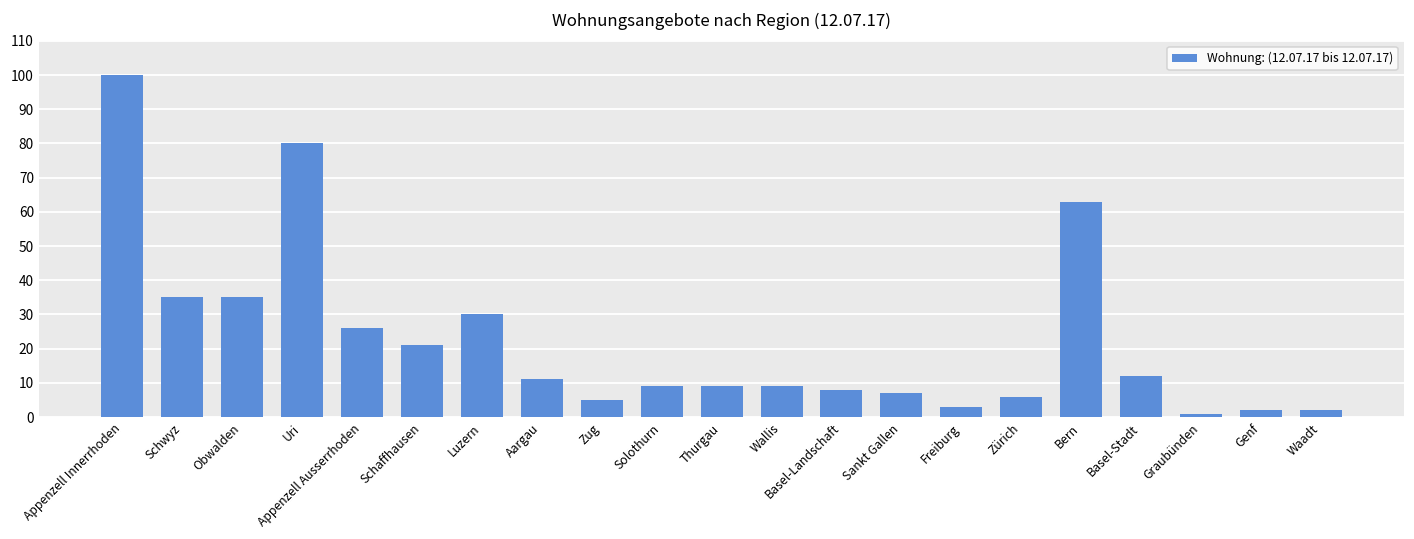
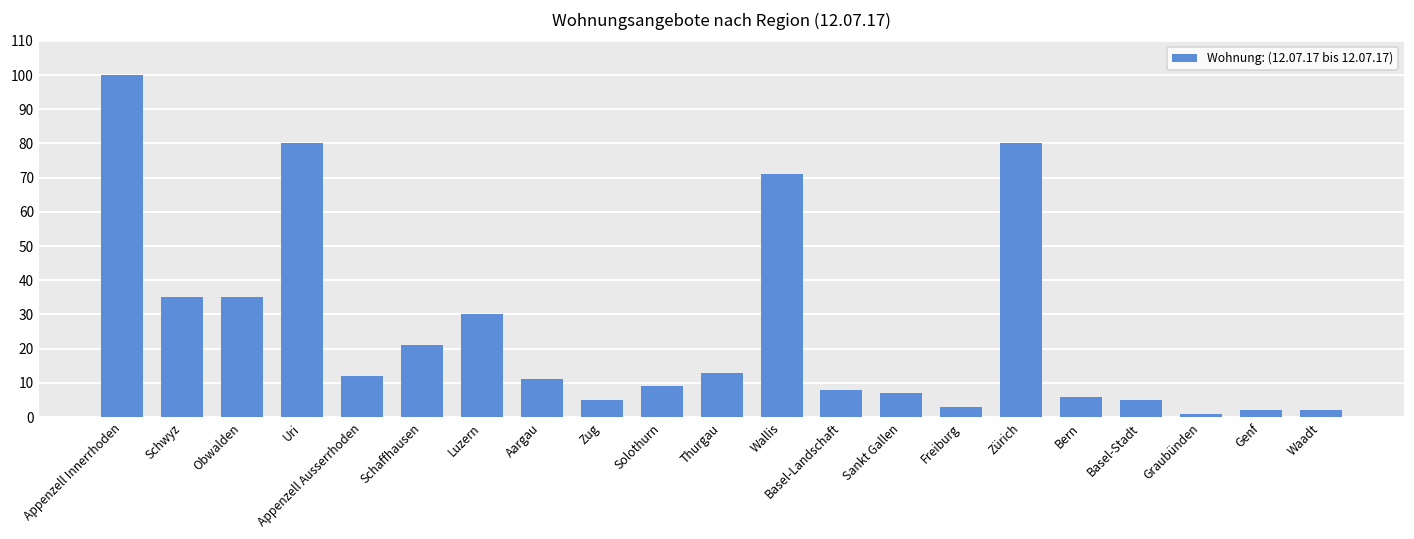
  {
    "Appenzell Innerrhoden": 100,
    "Schwyz": 35,
    "Obwalden": 35,
    "Uri": 80,
-   "Appenzell Ausserrhoden": 26,
+   "Appenzell Ausserrhoden": 12,
    "Schaffhausen": 21,
    "Luzern": 30,
    "Aargau": 11,
    "Zug": 5,
    "Solothurn": 9,
-   "Thurgau": 9,
-   "Wallis": 9,
+   "Thurgau": 13,
+   "Wallis": 71,
    "Basel-Landschaft": 8,
    "Sankt Gallen": 7,
    "Freiburg": 3,
-   "Zürich": 6,
-   "Bern": 63,
-   "Basel-Stadt": 12,
+   "Zürich": 80,
+   "Bern": 6,
+   "Basel-Stadt": 5,
    "Graubünden": 1,
    "Genf": 2,
    "Waadt": 2
  }
